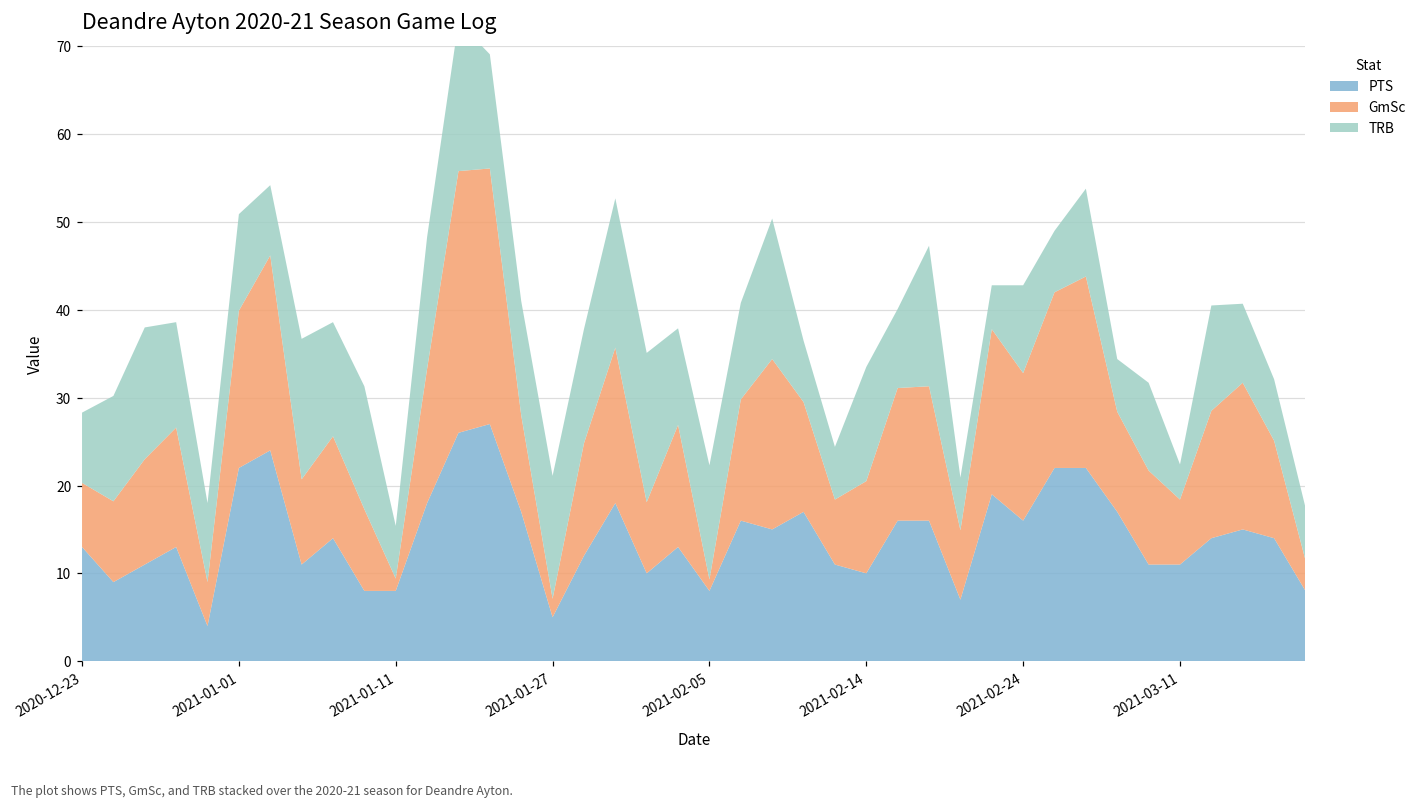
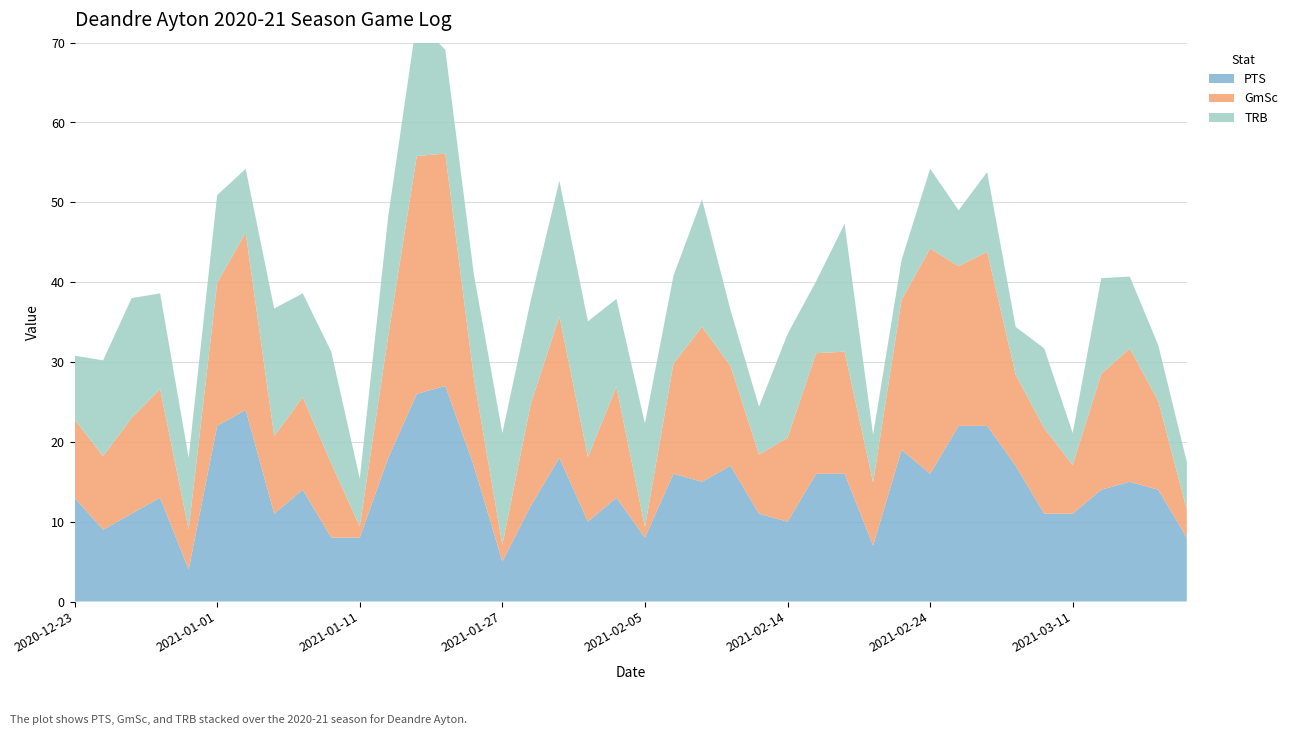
  {
    "GmSc": {
-     "2020-12-23": 7,
+     "2020-12-23": 10,
      "2021-01-01": 18,
      "2021-01-11": 1,
      "2021-01-27": 2,
      "2021-02-05": 1,
      "2021-02-14": 11,
-     "2021-02-24": 17,
-     "2021-03-11": 7
+     "2021-02-24": 28,
+     "2021-03-11": 6
    }
  }
